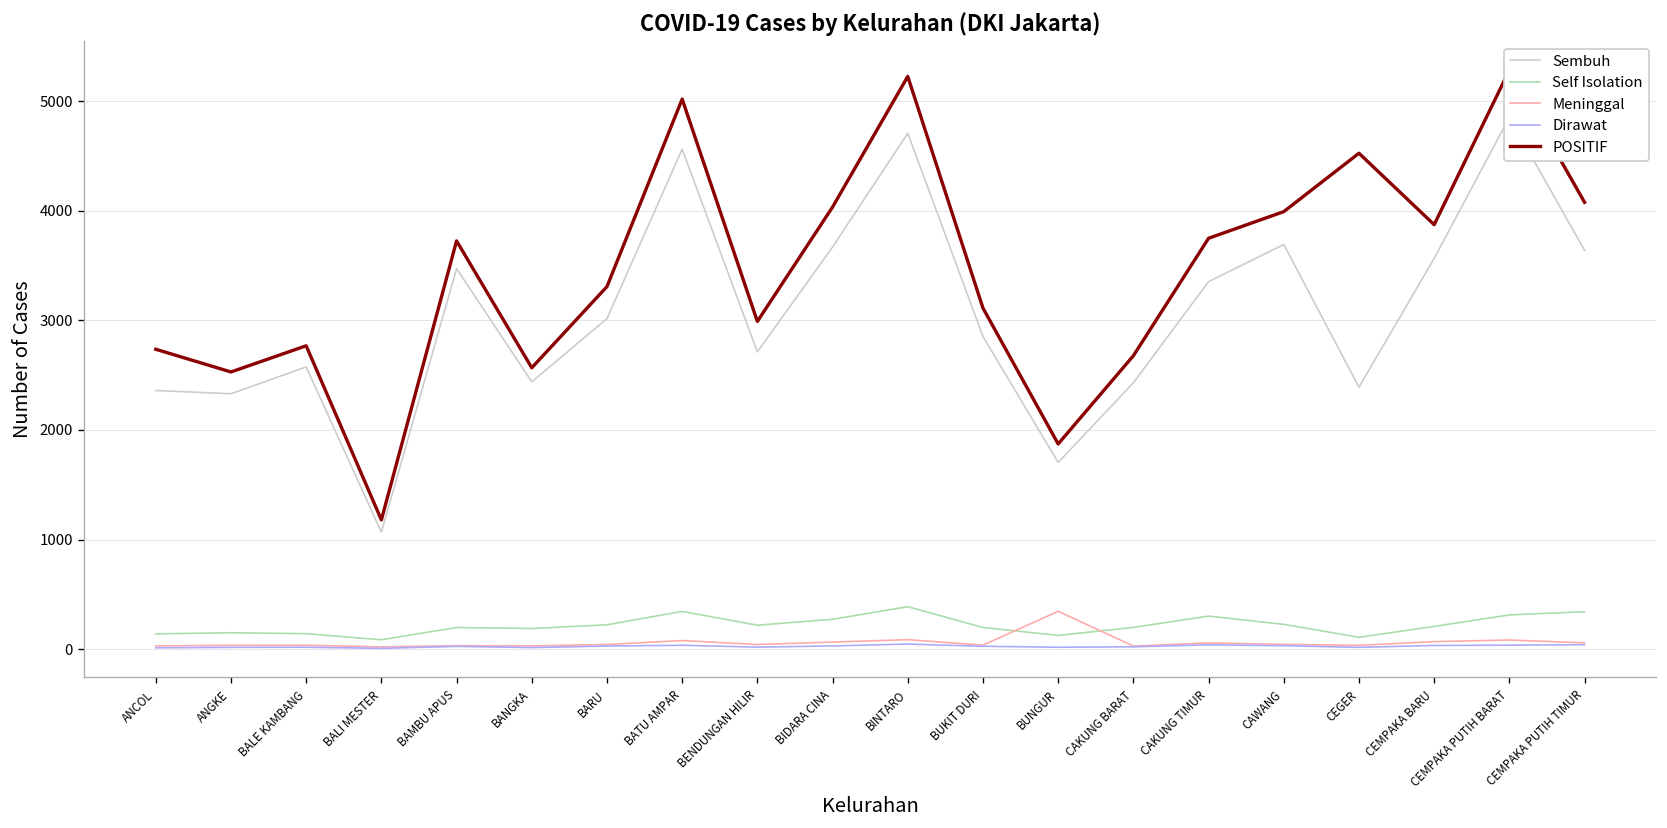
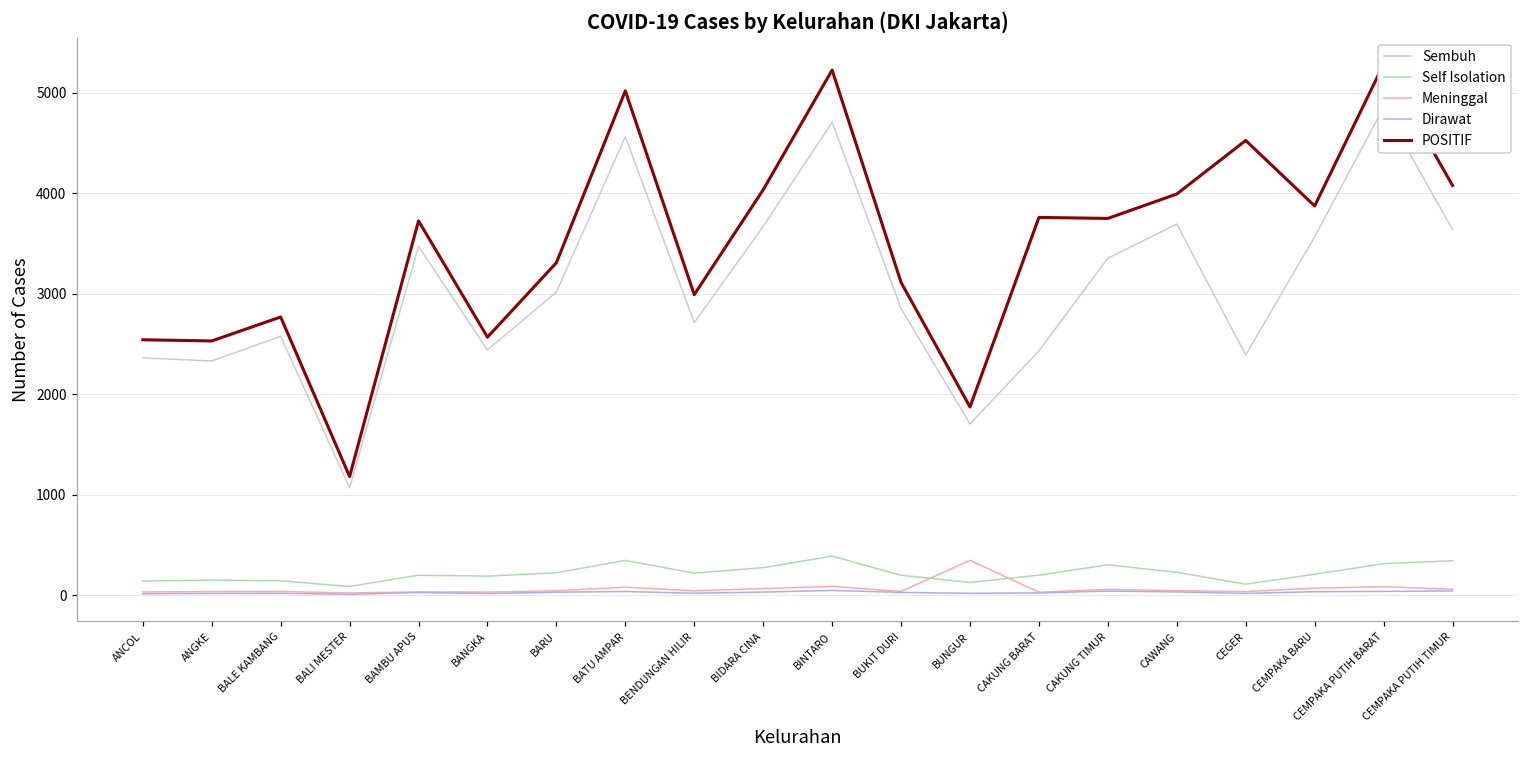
  {
    "Meninggal": {
      "BATU AMPAR": 100,
      "BIDARA CINA": 100,
      "BINTARO": 100,
      "BUNGUR": 300,
      "CEMPAKA BARU": 100,
      "CEMPAKA PUTIH BARAT": 100
    },
    "Dirawat": {
      "BATU AMPAR": 0,
      "BIDARA CINA": 0,
      "BINTARO": 0,
      "BUNGUR": 0,
      "CEMPAKA BARU": 0,
      "CEMPAKA PUTIH BARAT": 0
    },
    "POSITIF": {
-     "ANCOL": 2700,
+     "ANCOL": 2500,
      "ANGKE": 2500,
      "BALE KAMBANG": 2800,
      "BALI MESTER": 1200,
      "BAMBU APUS": 3700,
      "BANGKA": 2600,
      "BARU": 3300,
      "BATU AMPAR": 5000,
      "BENDUNGAN HILIR": 3000,
      "BIDARA CINA": 4000,
      "BINTARO": 5200,
      "BUKIT DURI": 3100,
      "BUNGUR": 1900,
-     "CAKUNG BARAT": 2700,
+     "CAKUNG BARAT": 3800,
      "CAKUNG TIMUR": 3700,
      "CAWANG": 4000,
      "CEGER": 4500,
      "CEMPAKA BARU": 3900,
      "CEMPAKA PUTIH TIMUR": 4100
    }
  }
